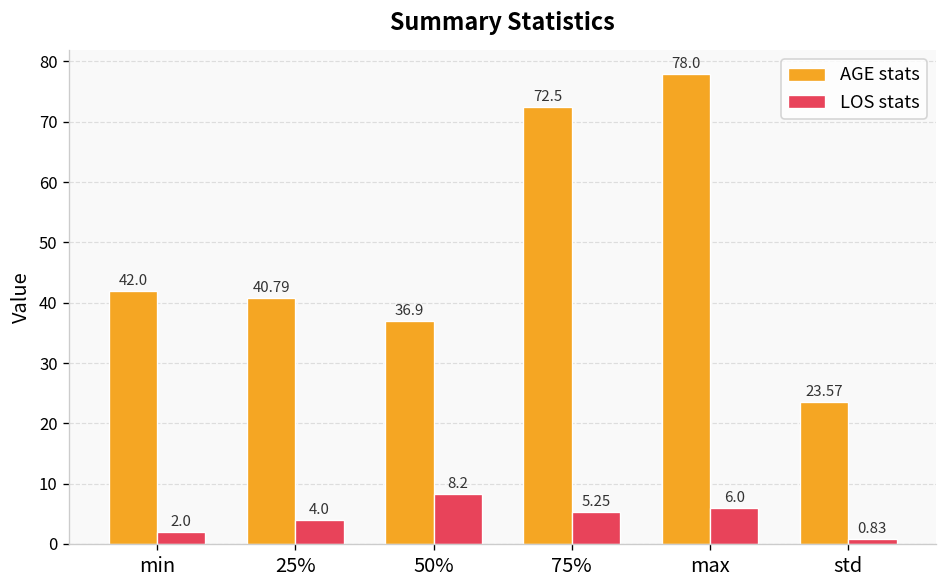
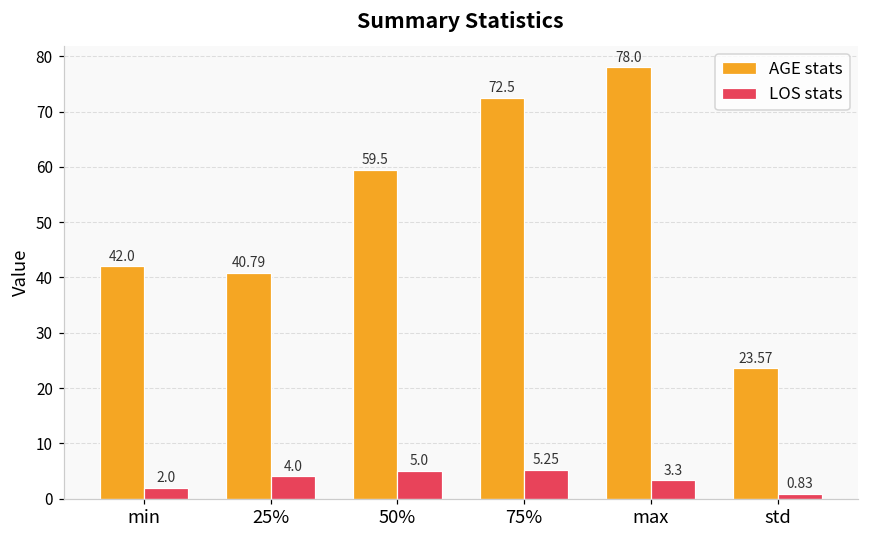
  {
    "AGE stats": {
      "min": 42.0,
      "25%": 40.79,
-     "50%": 36.9,
+     "50%": 59.5,
      "75%": 72.5,
      "max": 78.0,
      "std": 23.57
    },
    "LOS stats": {
      "min": 2.0,
      "25%": 4.0,
-     "50%": 8.2,
+     "50%": 5.0,
      "75%": 5.25,
-     "max": 6.0,
+     "max": 3.3,
      "std": 0.83
    }
  }
